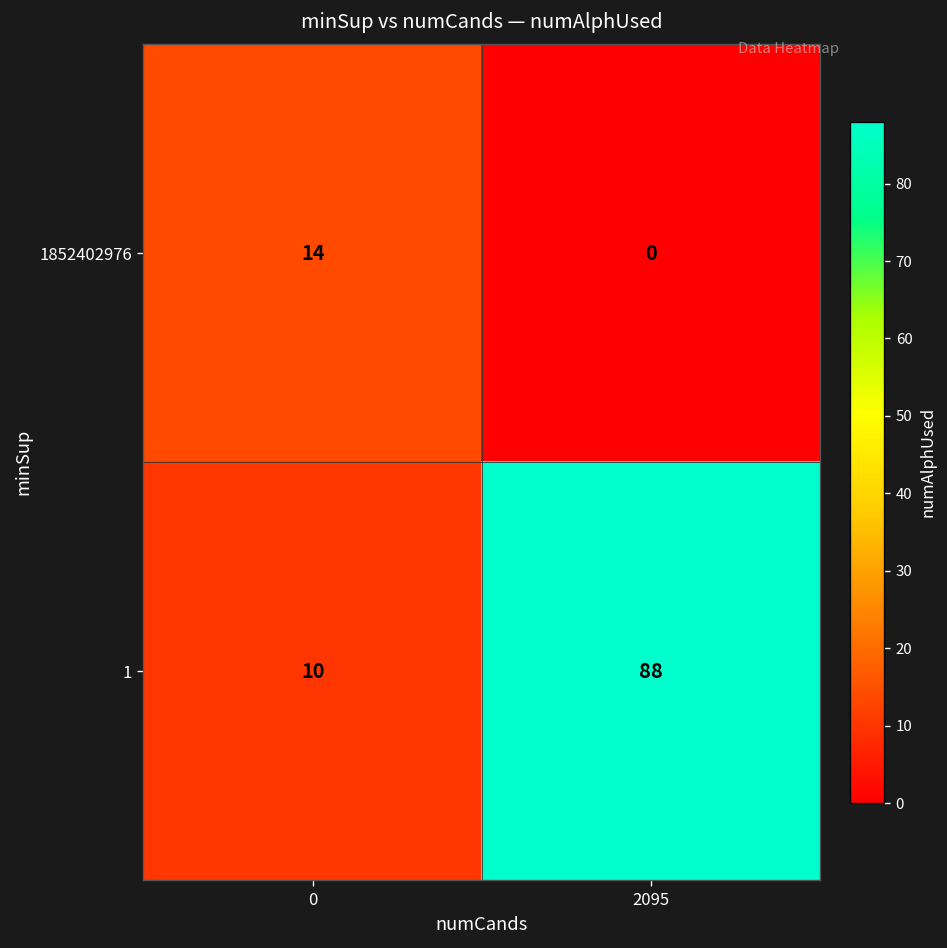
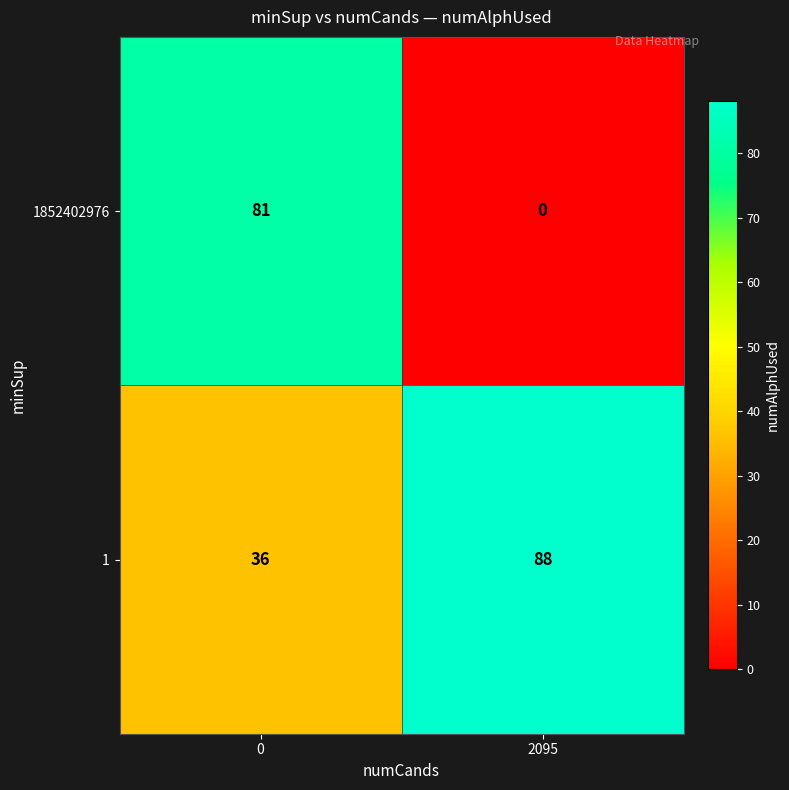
  {
    "1852402976": {
-     "0": 14,
+     "0": 81,
      "2095": 0
    },
    "1": {
-     "0": 10,
+     "0": 36,
      "2095": 88
    }
  }
